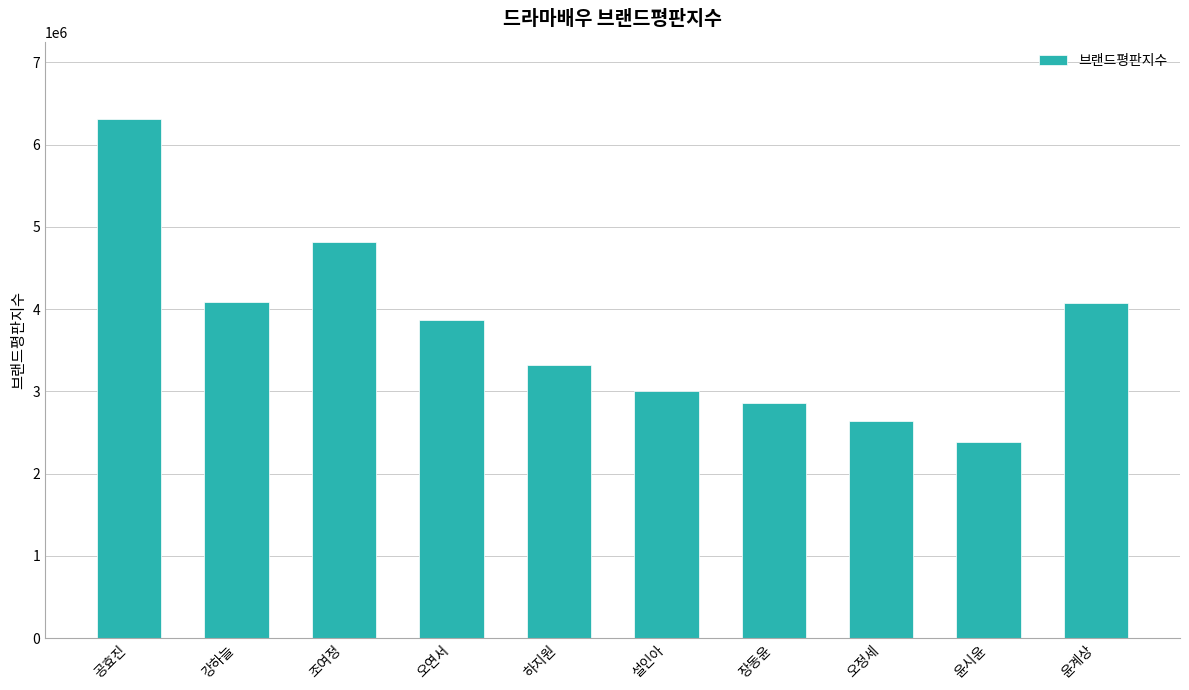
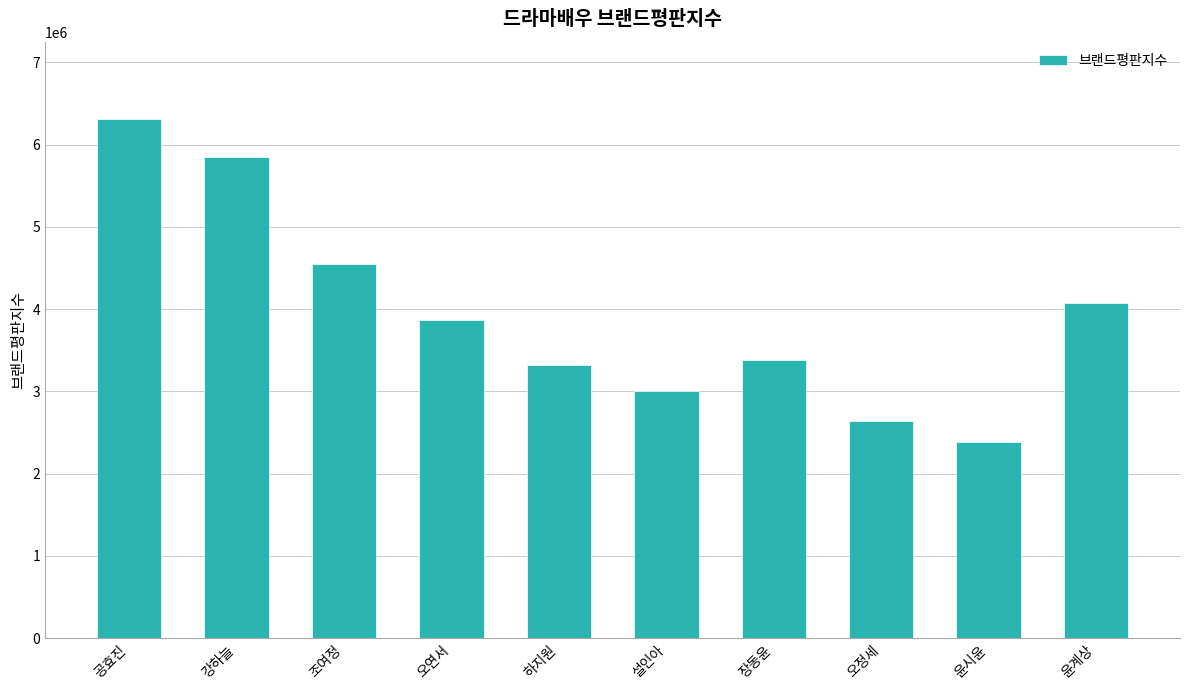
  {
    "공효진": 6300000,
-   "강하늘": 4100000,
-   "조여정": 4800000,
+   "강하늘": 5900000,
+   "조여정": 4600000,
    "오연서": 3900000,
    "하지원": 3300000,
    "설인아": 3000000,
-   "장동윤": 2900000,
+   "장동윤": 3400000,
    "오정세": 2600000,
    "윤시윤": 2400000,
    "윤계상": 4100000
  }
